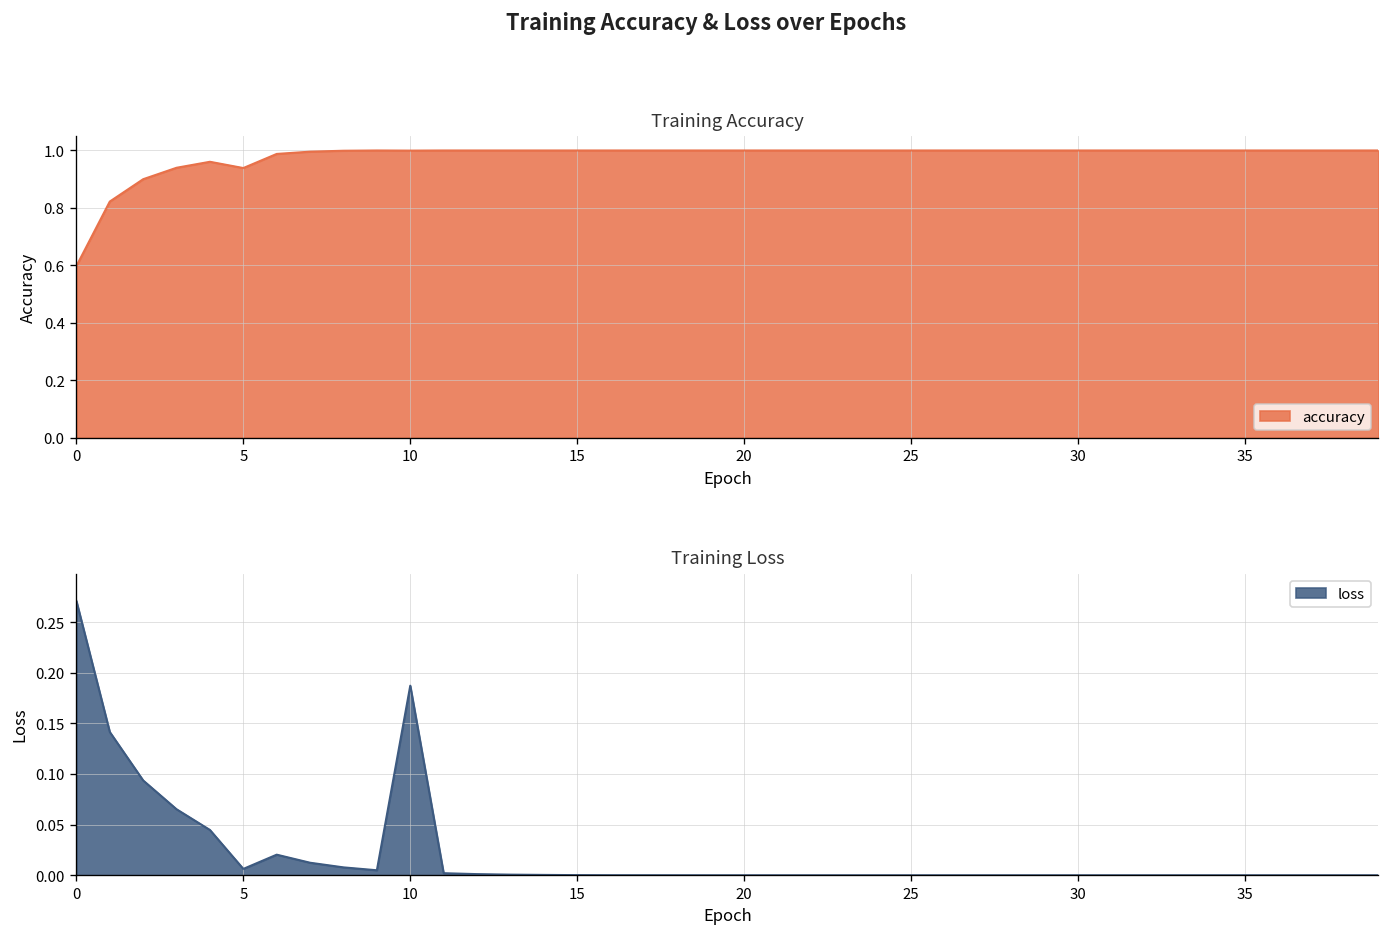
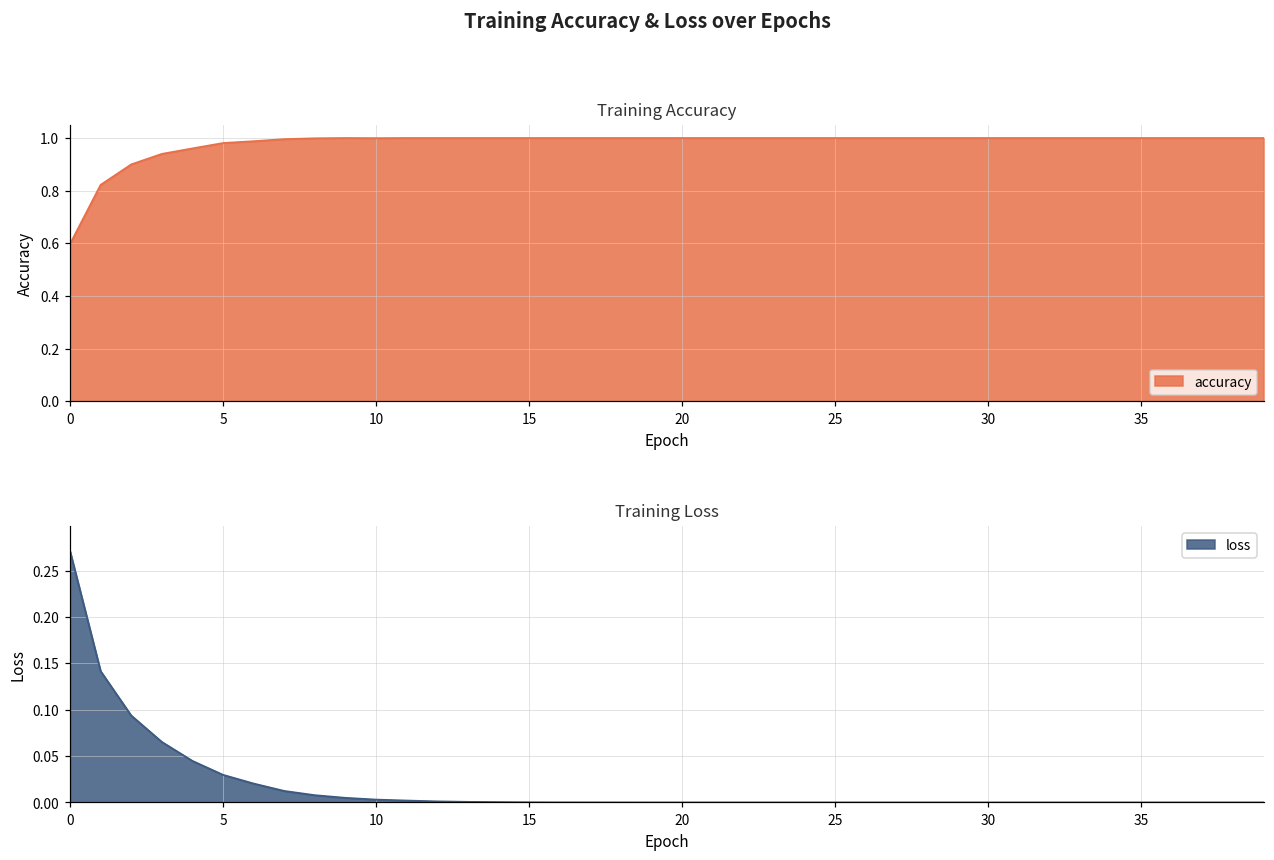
  {
    "Training Accuracy": {
      "0": 0.60,
-     "5": 0.94,
+     "5": 0.98,
      "10": 1.00,
      "15": 1.00,
      "20": 1.00,
      "25": 1.00,
      "30": 1.00,
      "35": 1.00
    },
    "Training Loss": {
      "0": 0.27,
-     "5": 0.01,
-     "10": 0.19,
+     "5": 0.03,
+     "10": 0.00,
      "15": 0.00,
      "20": 0.00,
      "25": 0.00,
      "30": 0.00,
      "35": 0.00
    }
  }
